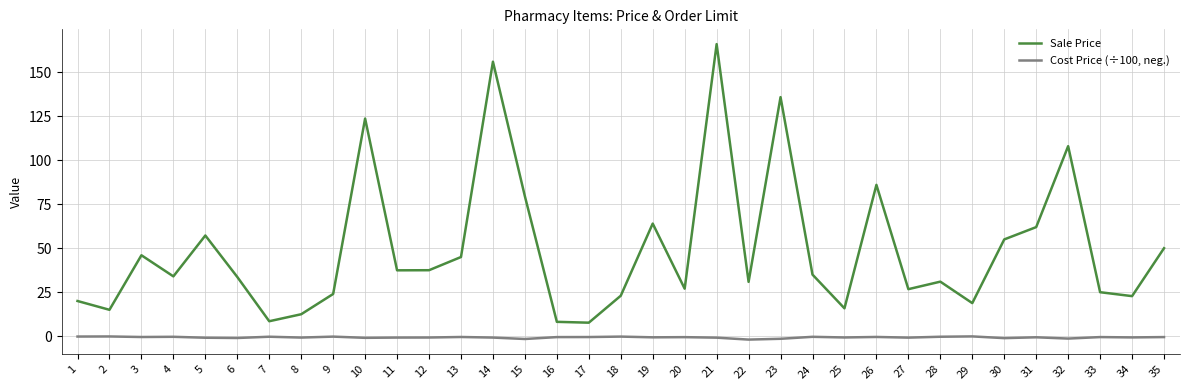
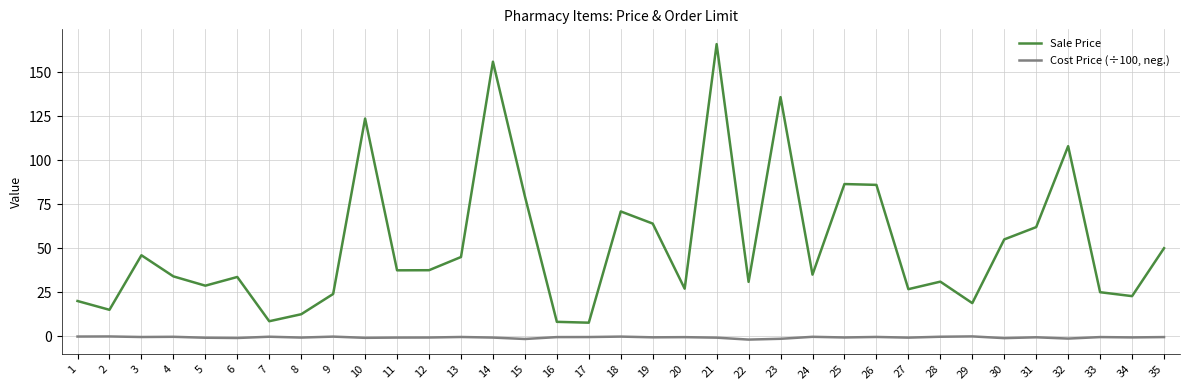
  {
    "Sale Price": {
      "1": 20,
      "2": 15,
      "3": 46,
      "4": 34,
-     "5": 57,
+     "5": 29,
      "6": 34,
      "7": 9,
      "8": 12,
      "9": 24,
      "10": 124,
      "11": 37,
      "12": 38,
      "13": 45,
      "14": 156,
      "15": 80,
      "16": 8,
      "17": 8,
-     "18": 23,
+     "18": 71,
      "19": 64,
      "20": 27,
      "21": 166,
      "22": 31,
      "23": 136,
      "24": 35,
-     "25": 16,
+     "25": 86,
      "26": 86,
      "27": 27,
      "28": 31,
      "29": 19,
      "30": 55,
      "31": 62,
      "32": 108,
      "33": 25,
      "34": 23,
      "35": 50
    },
    "Cost Price (÷100, neg.)": {
      "1": 0,
      "2": 0,
      "3": 0,
      "4": 0,
      "5": -1,
      "6": -1,
      "7": 0,
      "8": -1,
      "9": 0,
      "10": -1,
      "11": -1,
      "12": -1,
      "13": 0,
      "14": -1,
      "15": -2,
      "16": -1,
      "17": 0,
      "18": 0,
      "19": -1,
      "20": -1,
      "21": -1,
      "22": -2,
      "23": -1,
      "24": 0,
      "25": -1,
      "26": 0,
      "27": -1,
      "28": 0,
      "29": 0,
      "30": -1,
      "31": -1,
      "32": -1,
      "33": -1,
      "34": -1,
      "35": -1
    }
  }
